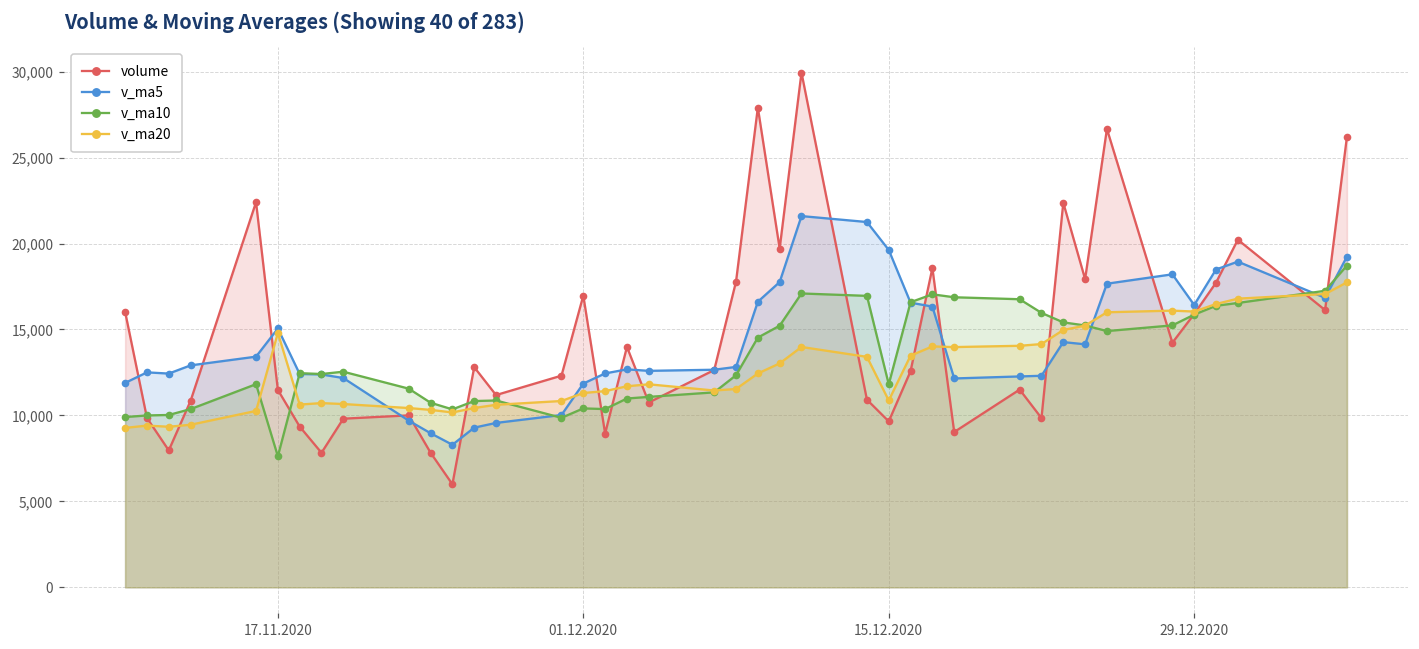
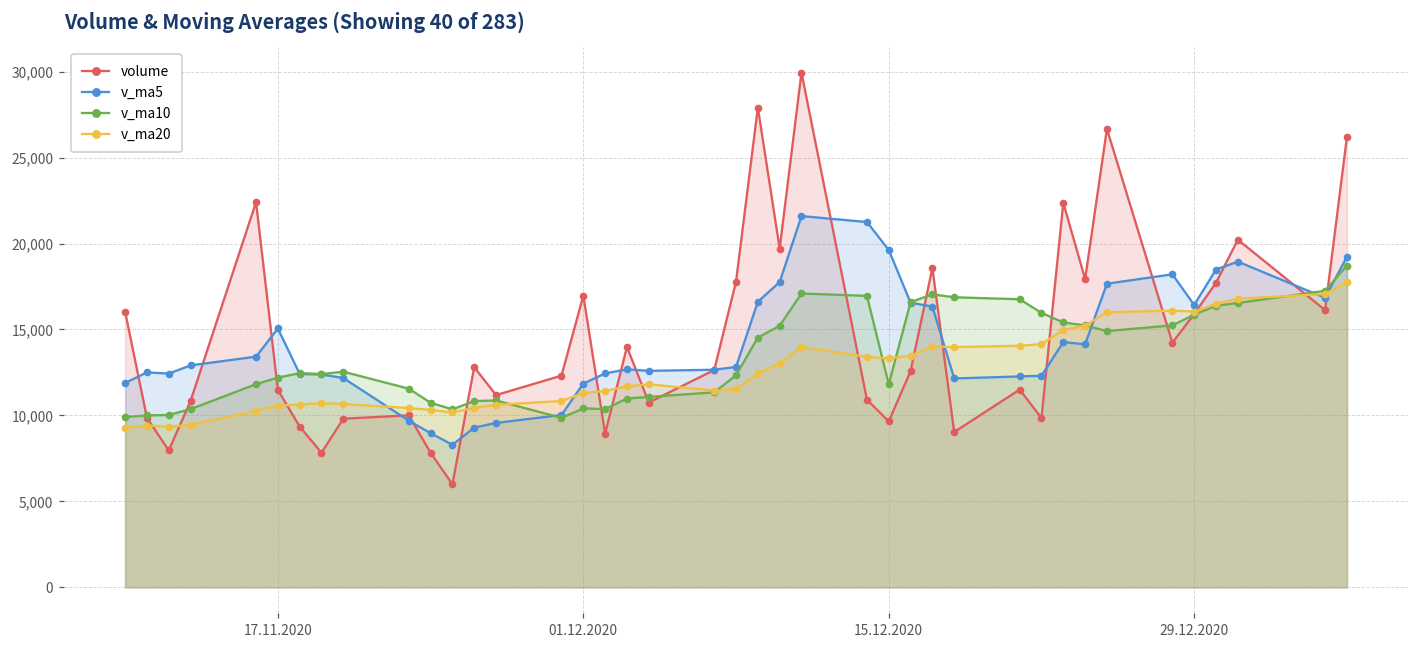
  {
    "volume": {
      "17.11.2020": "11,500",
      "01.12.2020": "17,000",
      "15.12.2020": "9,700"
    },
    "v_ma5": {
      "17.11.2020": "15,100",
      "01.12.2020": "11,900",
      "15.12.2020": "19,600",
      "29.12.2020": "16,400"
    },
    "v_ma10": {
-     "17.11.2020": "7,600",
+     "17.11.2020": "12,200",
      "01.12.2020": "10,400",
      "15.12.2020": "11,800"
    },
    "v_ma20": {
-     "17.11.2020": "14,800",
+     "17.11.2020": "10,600",
      "01.12.2020": "11,300",
-     "15.12.2020": "10,900"
+     "15.12.2020": "13,300"
    }
  }
